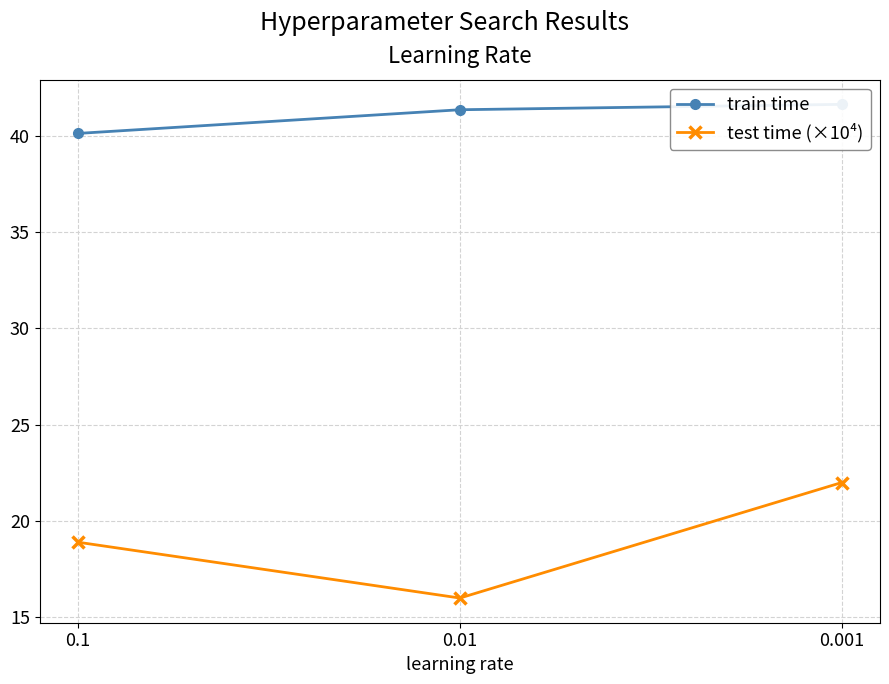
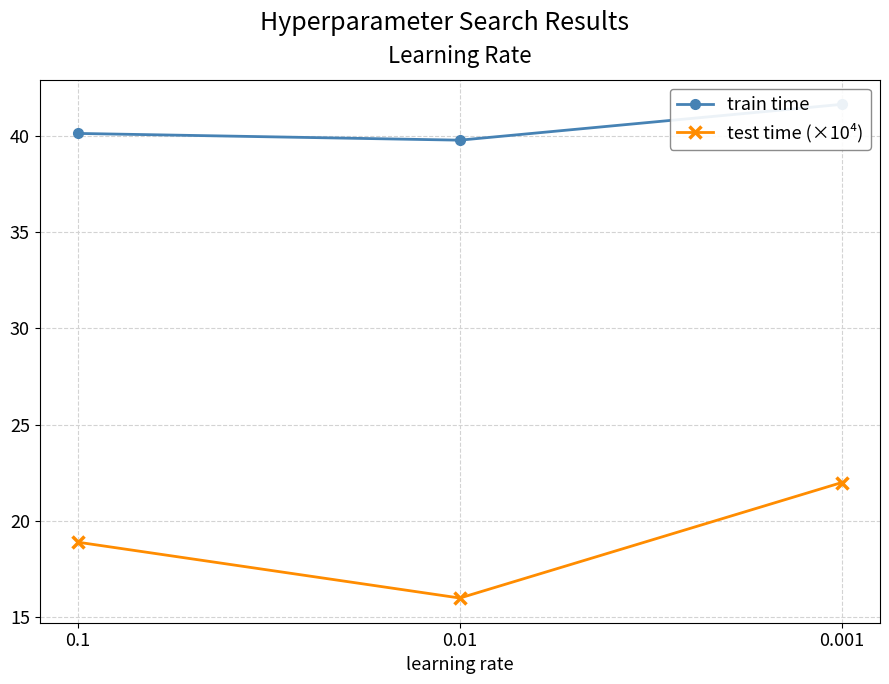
  {
    "train time": {
      "0.1": 40.1,
-     "0.01": 41.4
+     "0.01": 39.8
    },
    "test time (×10⁴)": {
      "0.1": 18.9,
      "0.01": 16.0,
      "0.001": 22.0
    }
  }
